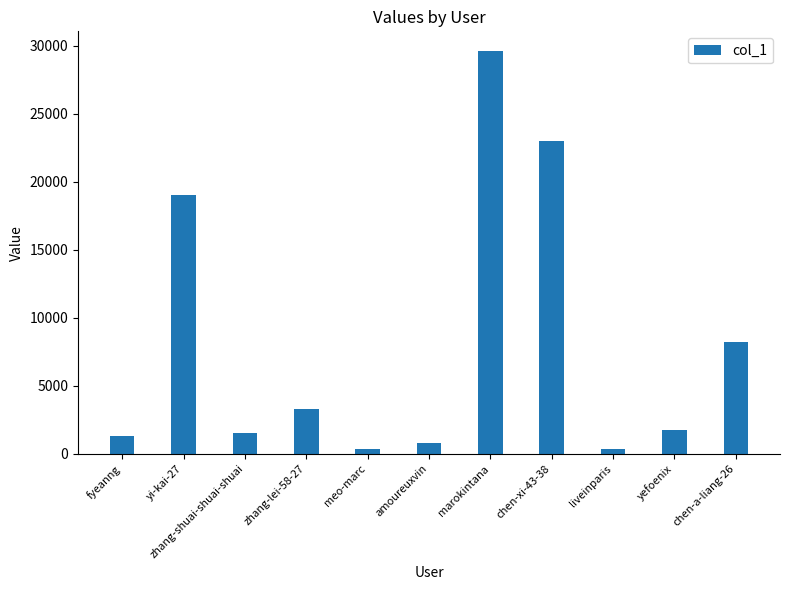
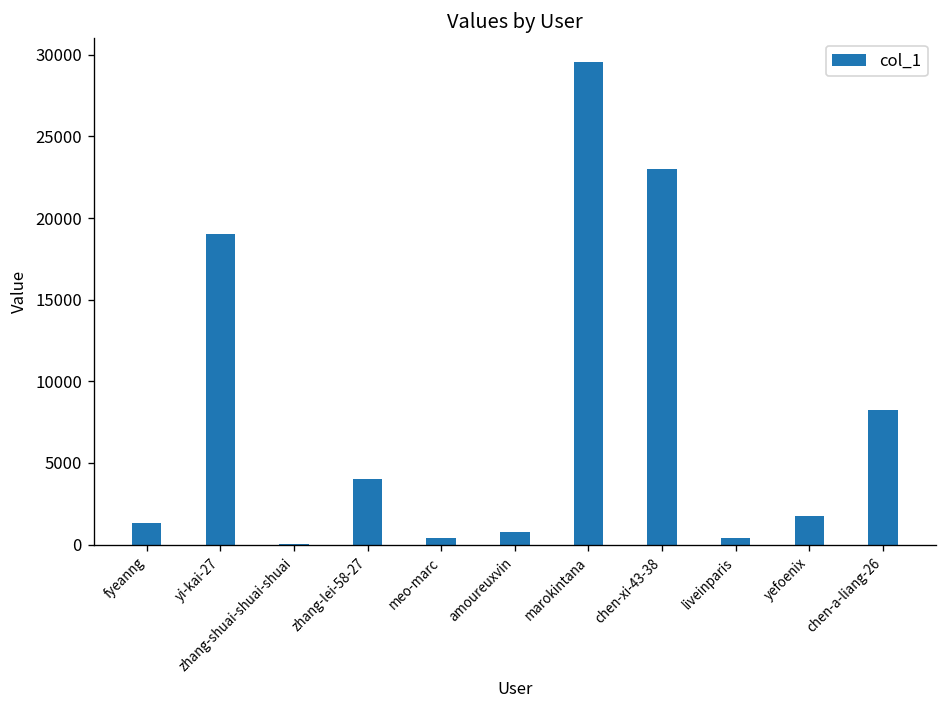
  {
    "fyeanng": 1300,
    "yi-kai-27": 19100,
-   "zhang-shuai-shuai-shuai": 1500,
-   "zhang-lei-58-27": 3300,
+   "zhang-shuai-shuai-shuai": 0,
+   "zhang-lei-58-27": 4000,
    "meo-marc": 400,
    "amoureuxvin": 800,
    "marokintana": 29600,
    "chen-xi-43-38": 23000,
    "liveinparis": 400,
    "yefoenix": 1800,
    "chen-a-liang-26": 8200
  }
